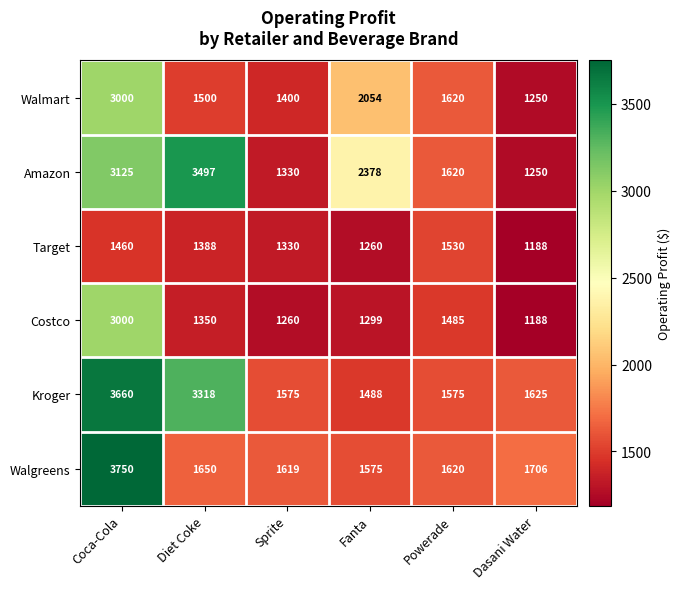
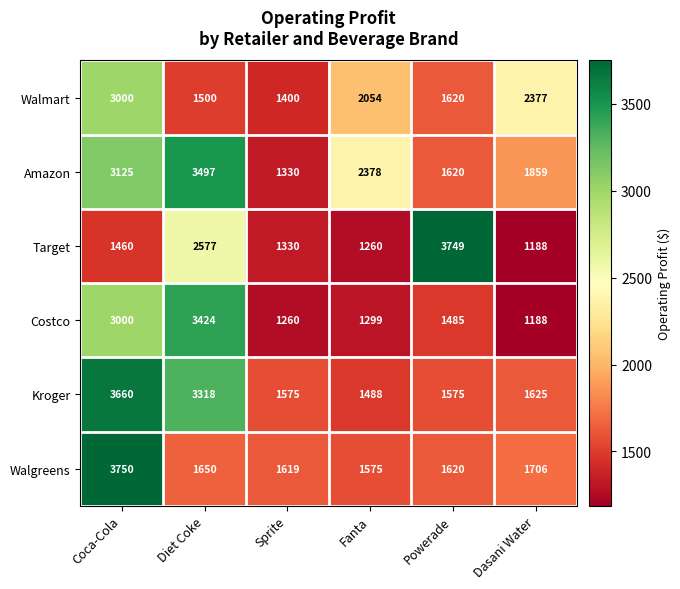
  {
    "Walmart": {
      "Coca-Cola": 3000,
      "Diet Coke": 1500,
      "Sprite": 1400,
      "Fanta": 2054,
      "Powerade": 1620,
-     "Dasani Water": 1250
+     "Dasani Water": 2377
    },
    "Amazon": {
      "Coca-Cola": 3125,
      "Diet Coke": 3497,
      "Sprite": 1330,
      "Fanta": 2378,
      "Powerade": 1620,
-     "Dasani Water": 1250
+     "Dasani Water": 1859
    },
    "Target": {
      "Coca-Cola": 1460,
-     "Diet Coke": 1388,
+     "Diet Coke": 2577,
      "Sprite": 1330,
      "Fanta": 1260,
-     "Powerade": 1530,
+     "Powerade": 3749,
      "Dasani Water": 1188
    },
    "Costco": {
      "Coca-Cola": 3000,
-     "Diet Coke": 1350,
+     "Diet Coke": 3424,
      "Sprite": 1260,
      "Fanta": 1299,
      "Powerade": 1485,
      "Dasani Water": 1188
    },
    "Kroger": {
      "Coca-Cola": 3660,
      "Diet Coke": 3318,
      "Sprite": 1575,
      "Fanta": 1488,
      "Powerade": 1575,
      "Dasani Water": 1625
    },
    "Walgreens": {
      "Coca-Cola": 3750,
      "Diet Coke": 1650,
      "Sprite": 1619,
      "Fanta": 1575,
      "Powerade": 1620,
      "Dasani Water": 1706
    }
  }
